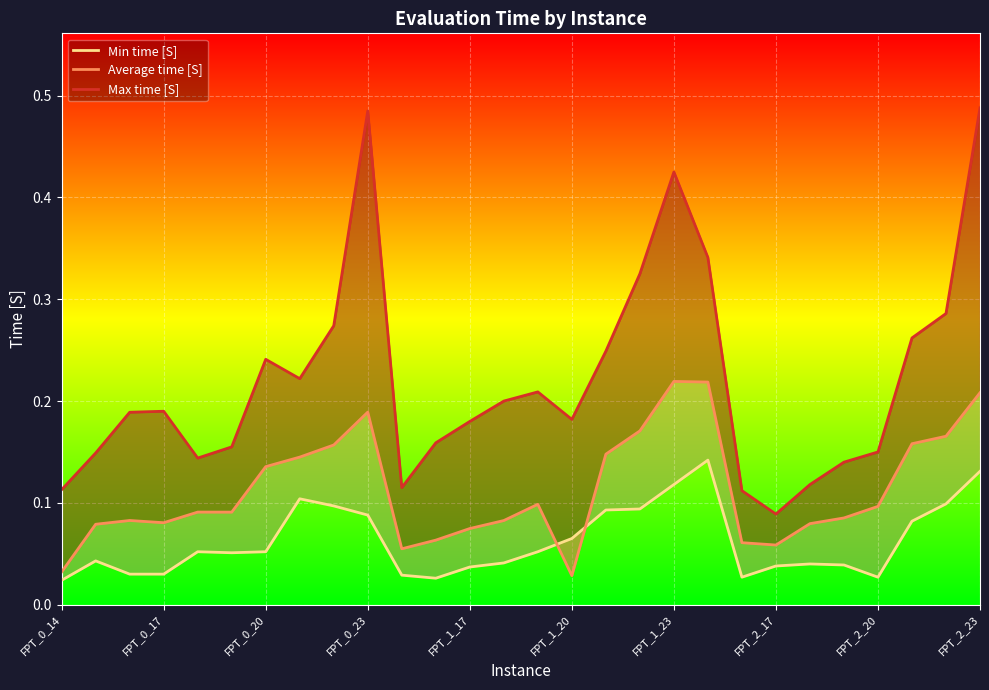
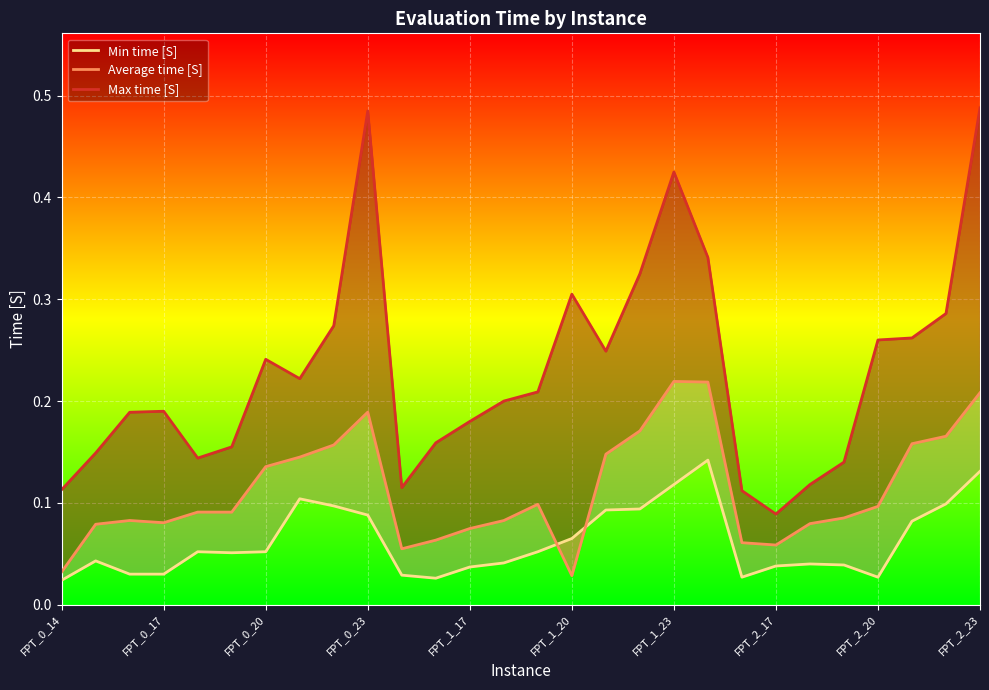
  {
    "Average time [S]": {
      "FPT_1_20": 0.029
    },
    "Max time [S]": {
      "FPT_0_14": 0.113,
      "FPT_0_17": 0.190,
      "FPT_0_20": 0.241,
      "FPT_0_23": 0.485,
      "FPT_1_17": 0.180,
-     "FPT_1_20": 0.182,
+     "FPT_1_20": 0.305,
      "FPT_1_23": 0.425,
      "FPT_2_17": 0.089,
-     "FPT_2_20": 0.15,
+     "FPT_2_20": 0.26,
      "FPT_2_23": 0.488
    }
  }
